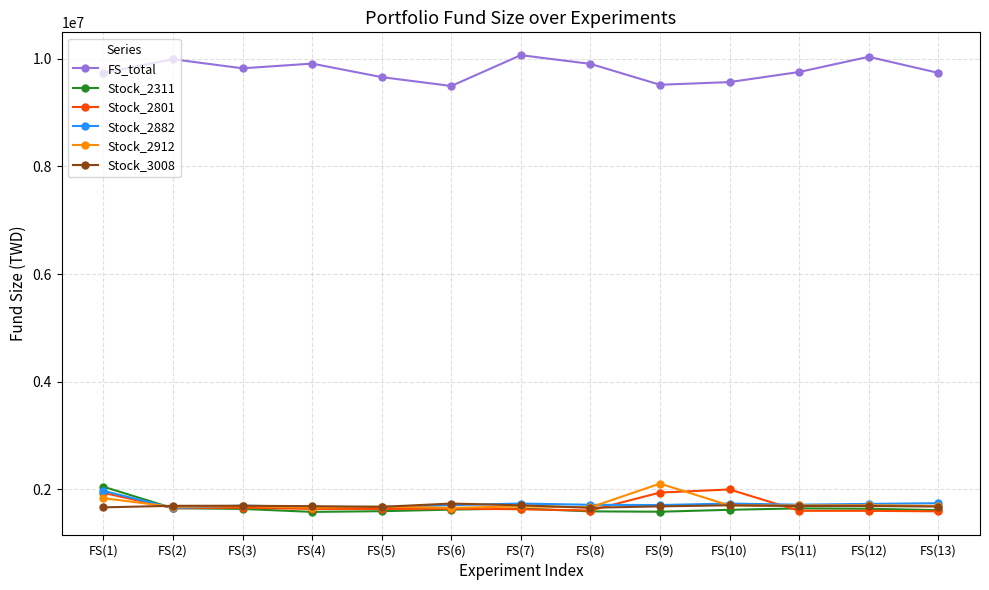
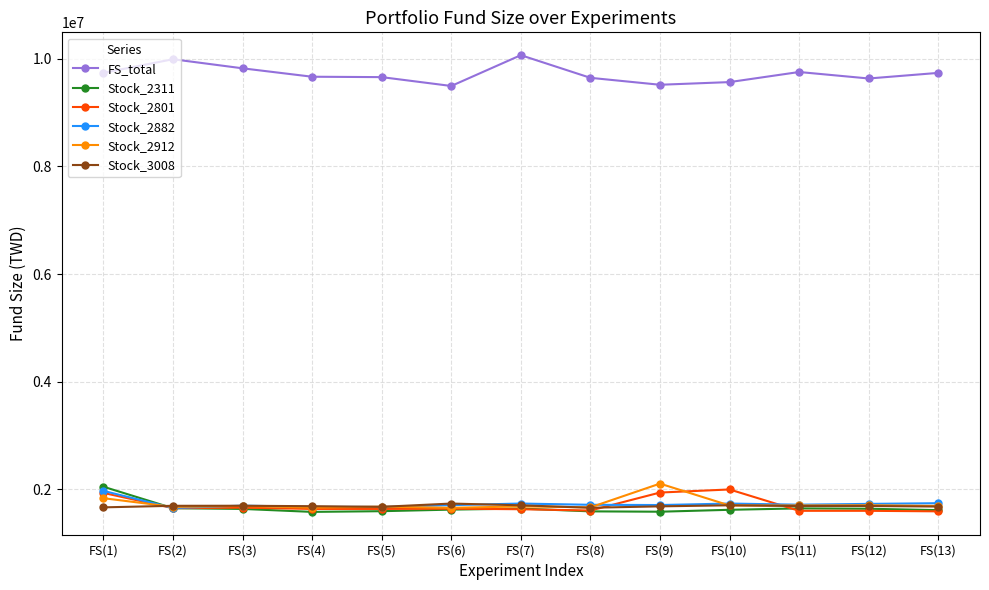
  {
    "FS_total": {
      "FS(3)": 9800000,
-     "FS(4)": 9900000,
+     "FS(4)": 9700000,
      "FS(5)": 9700000,
      "FS(6)": 9500000,
      "FS(7)": 10100000,
-     "FS(8)": 9900000,
+     "FS(8)": 9600000,
      "FS(9)": 9500000,
      "FS(10)": 9600000,
      "FS(11)": 9800000,
-     "FS(12)": 10000000,
+     "FS(12)": 9600000,
      "FS(13)": 9700000
    },
    "Stock_2311": {
      "FS(1)": 2000000,
      "FS(4)": 1600000,
      "FS(9)": 1600000,
      "FS(10)": 1600000
    },
    "Stock_2801": {
      "FS(9)": 1900000,
      "FS(10)": 2000000
    },
    "Stock_2882": {
      "FS(8)": 1700000,
      "FS(13)": 1700000
    },
    "Stock_2912": {
      "FS(1)": 1800000,
      "FS(9)": 2100000
    },
    "Stock_3008": {
      "FS(1)": 1700000
    }
  }
